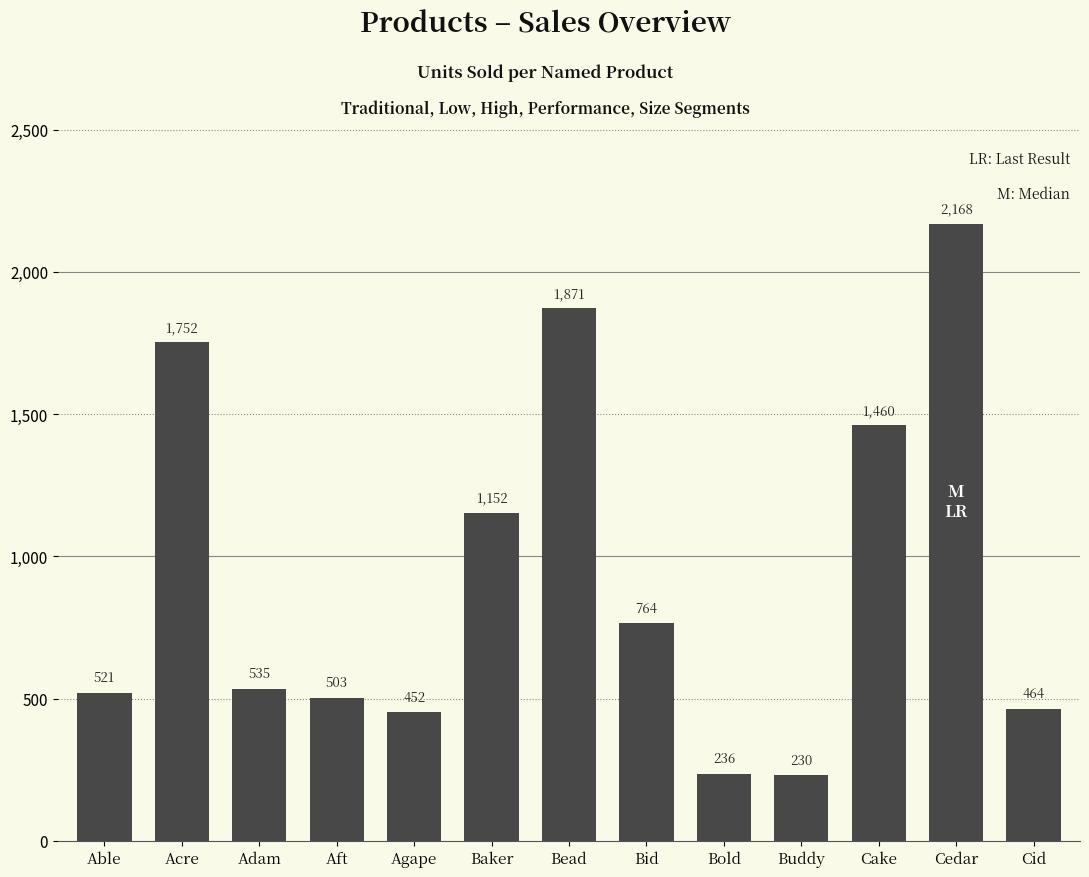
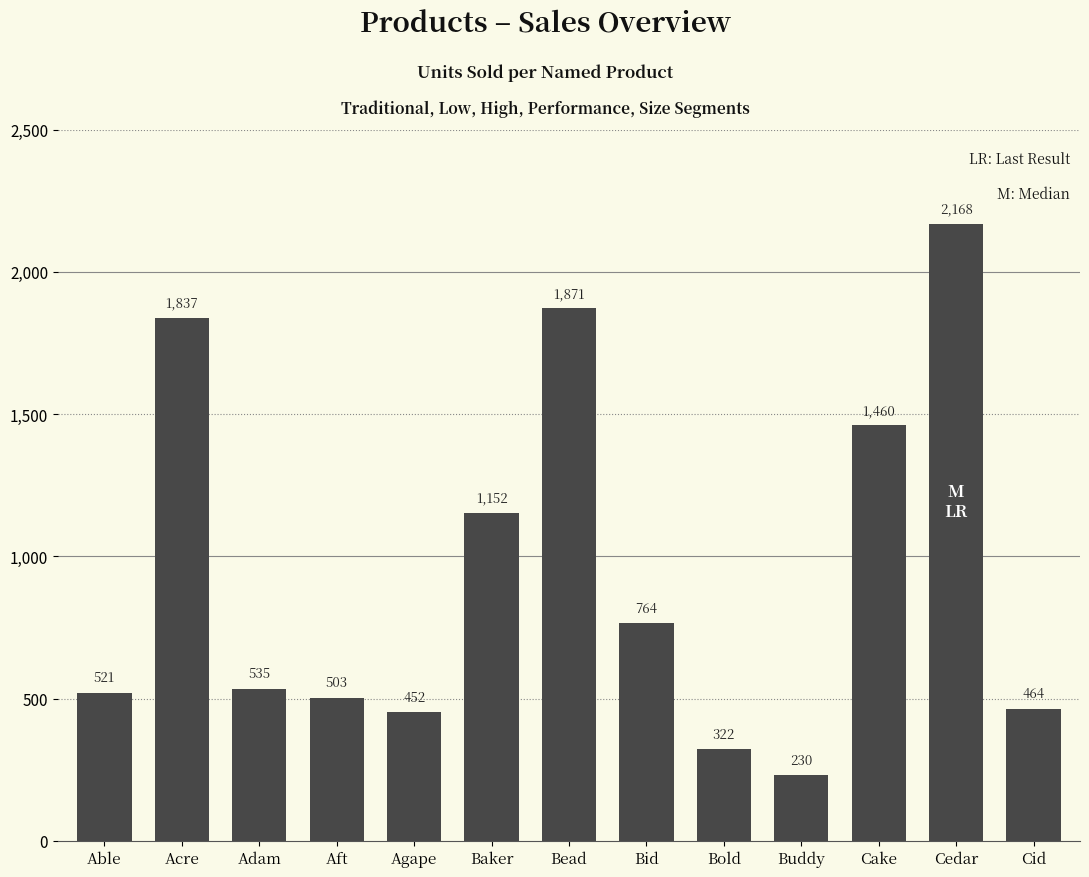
  {
    "Able": "521",
-   "Acre": "1,752",
+   "Acre": "1,837",
    "Adam": "535",
    "Aft": "503",
    "Agape": "452",
    "Baker": "1,152",
    "Bead": "1,871",
    "Bid": "764",
-   "Bold": "236",
+   "Bold": "322",
    "Buddy": "230",
    "Cake": "1,460",
    "Cedar": "2,168",
    "Cid": "464"
  }
